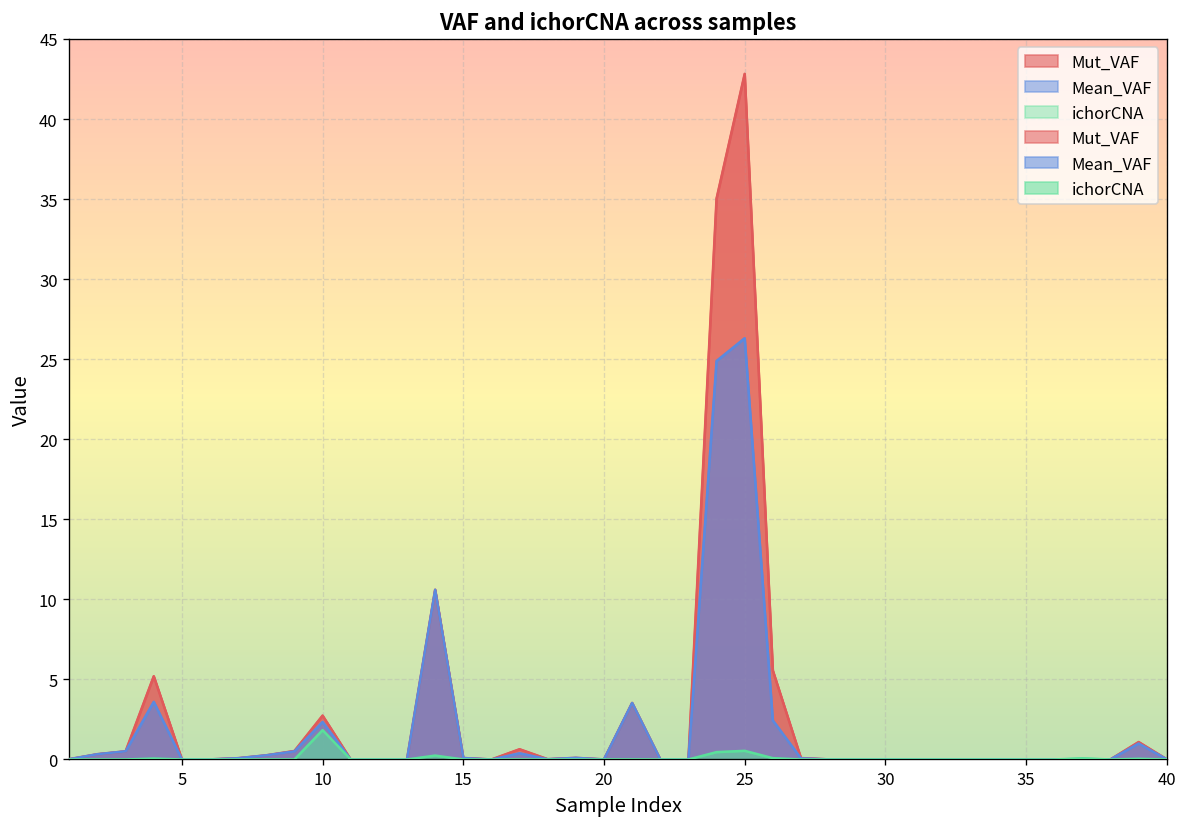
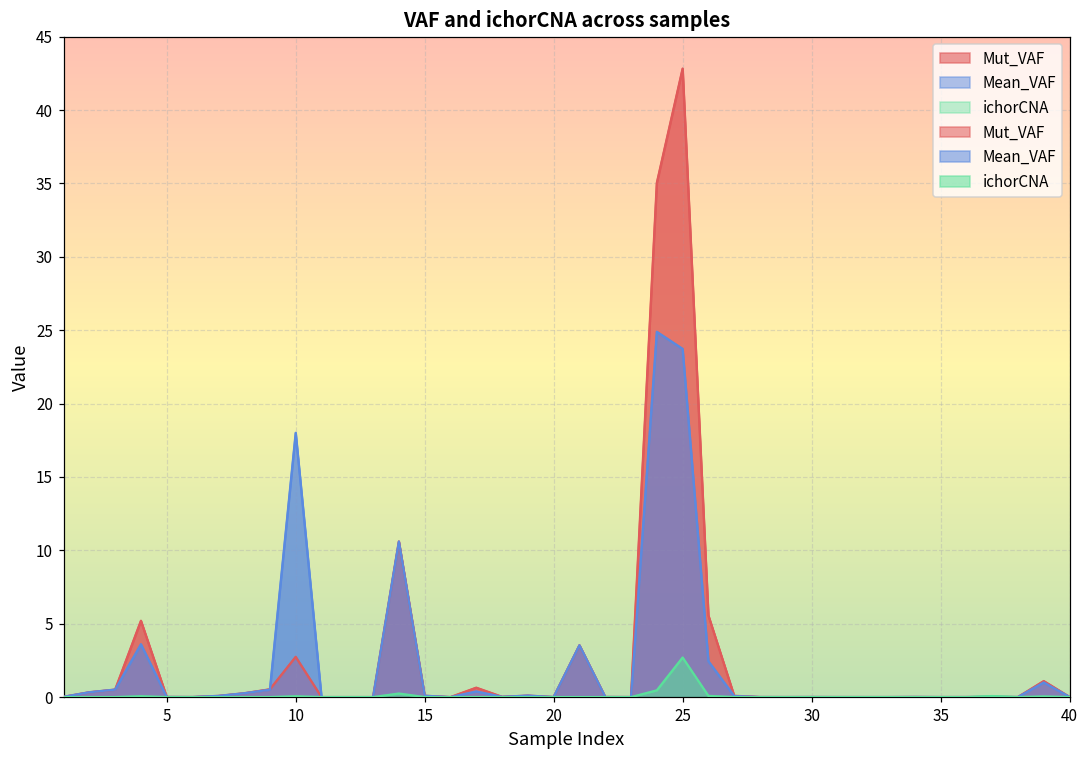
  {
    "Mut_VAF": {
      "10": 2.7,
      "25": 42.8
    },
    "Mean_VAF": {
-     "10": 2.3,
-     "25": 26.3
+     "10": 18.0,
+     "25": 23.7
    },
    "ichorCNA": {
-     "10": 1.8,
-     "25": 0.5
+     "10": 0.1,
+     "25": 2.7
    }
  }
